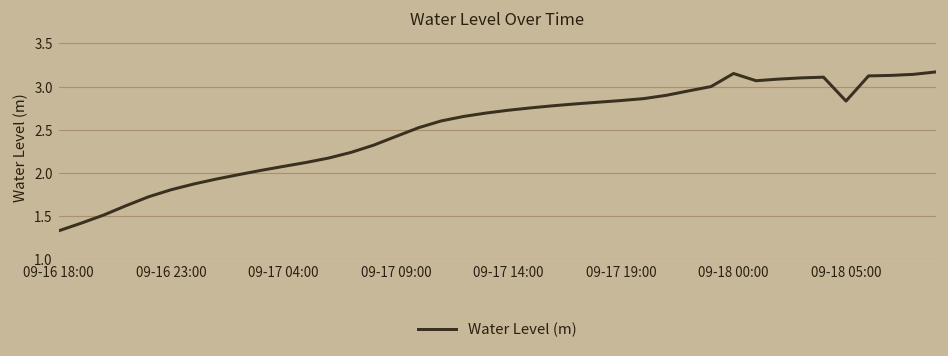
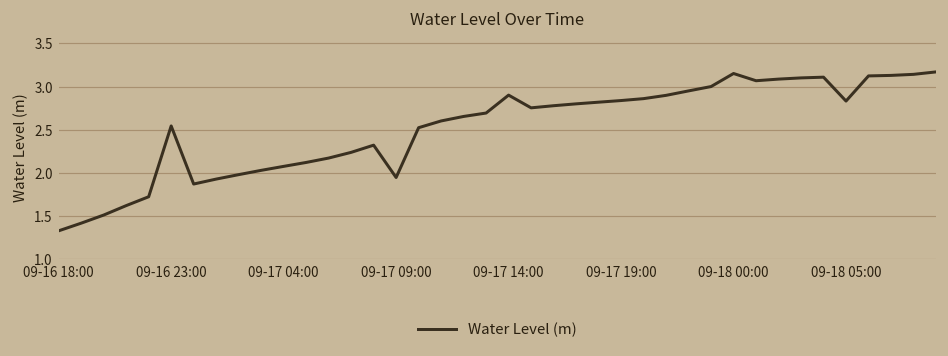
  {
    "09-16 18:00": 1.3,
-   "09-16 23:00": 1.8,
+   "09-16 23:00": 2.5,
    "09-17 04:00": 2.1,
-   "09-17 09:00": 2.4,
-   "09-17 14:00": 2.7,
+   "09-17 09:00": 1.9,
+   "09-17 14:00": 2.9,
    "09-17 19:00": 2.8,
    "09-18 00:00": 3.2,
    "09-18 05:00": 2.8
  }
